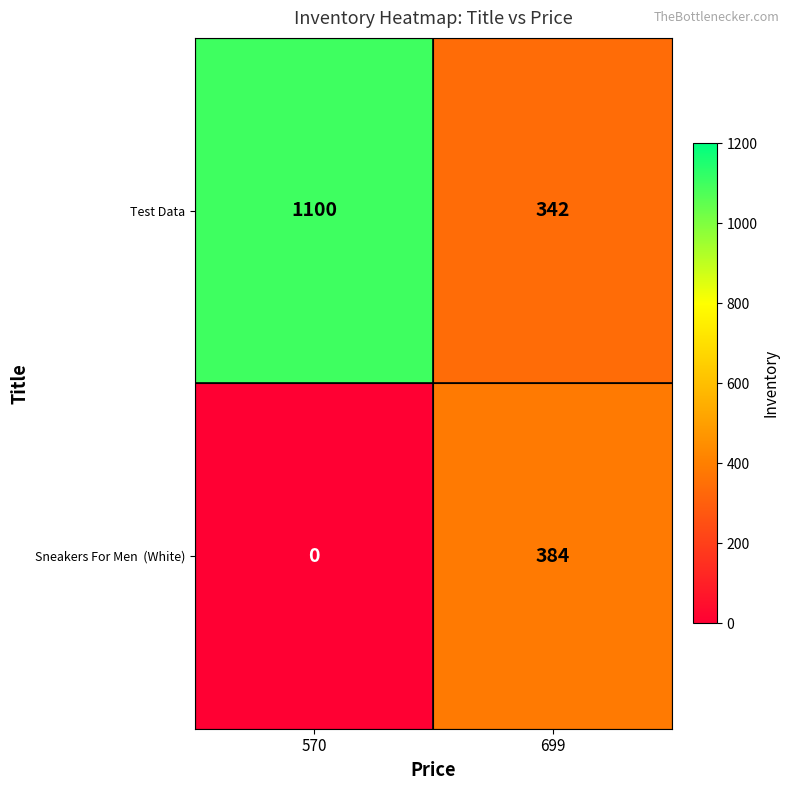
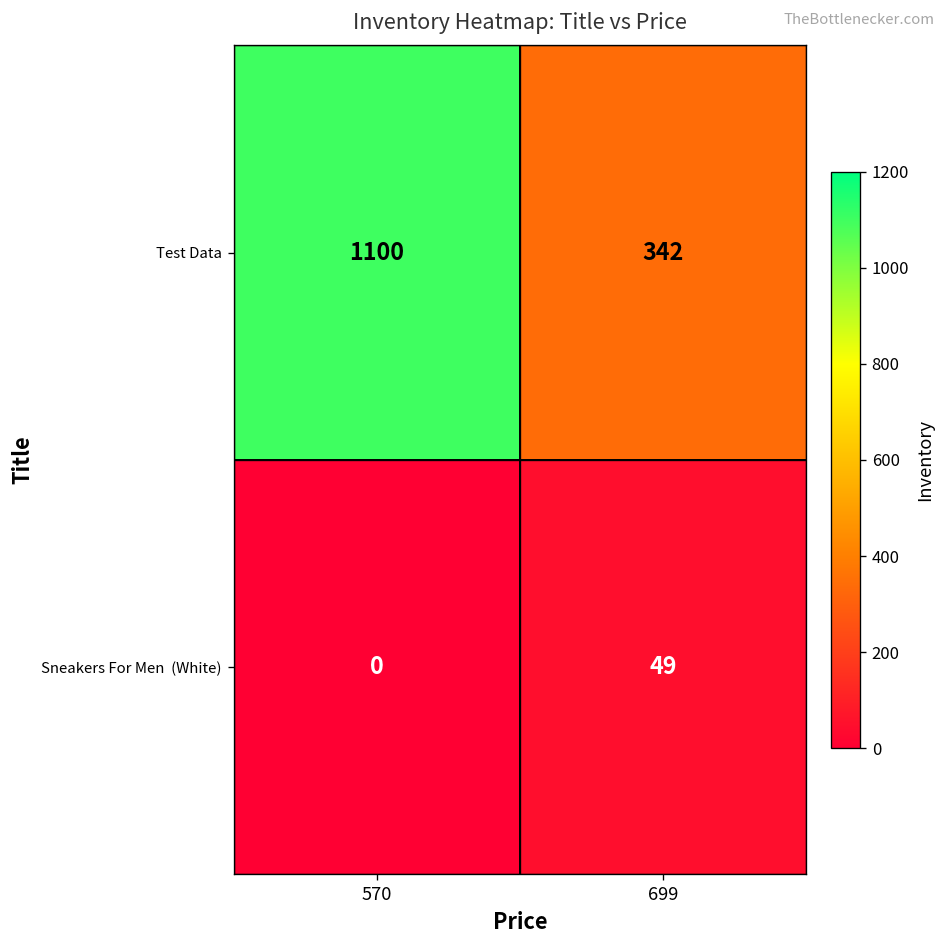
  {
    "Test Data": {
      "570": 1100,
      "699": 342
    },
    "Sneakers For Men (White)": {
      "570": 0,
-     "699": 384
+     "699": 49
    }
  }
